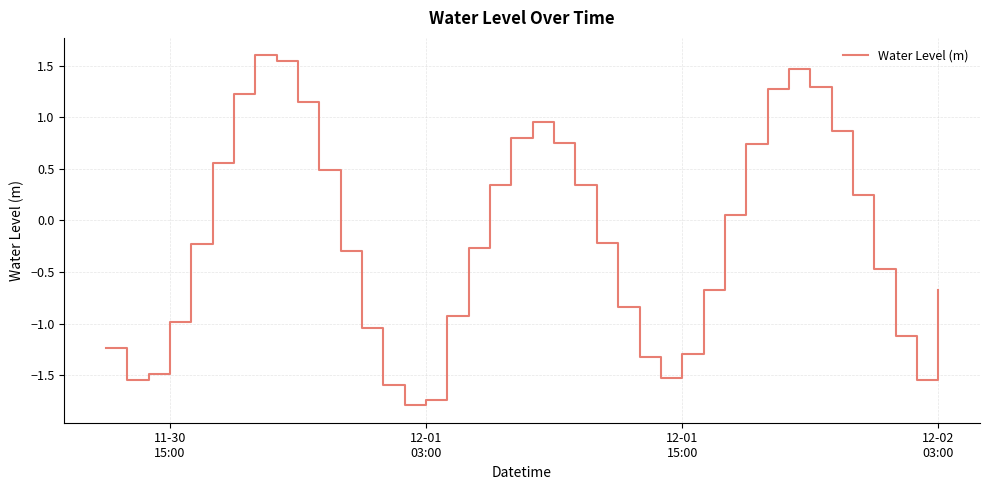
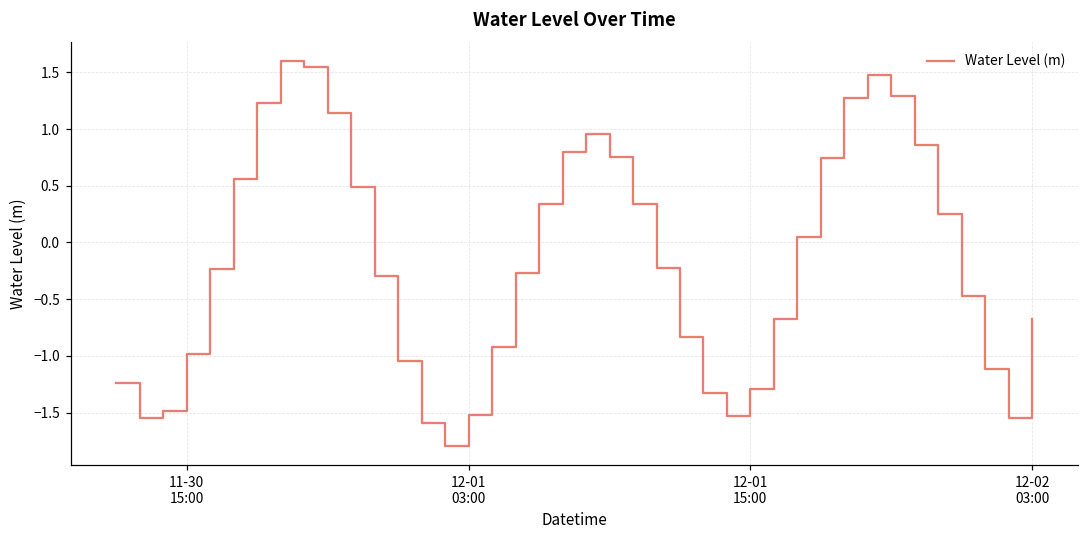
  {
    "11-30 15:00": -0.99,
-   "12-01 03:00": -1.74,
+   "12-01 03:00": -1.52,
    "12-01 15:00": -1.30,
    "12-02 03:00": -0.68
  }
